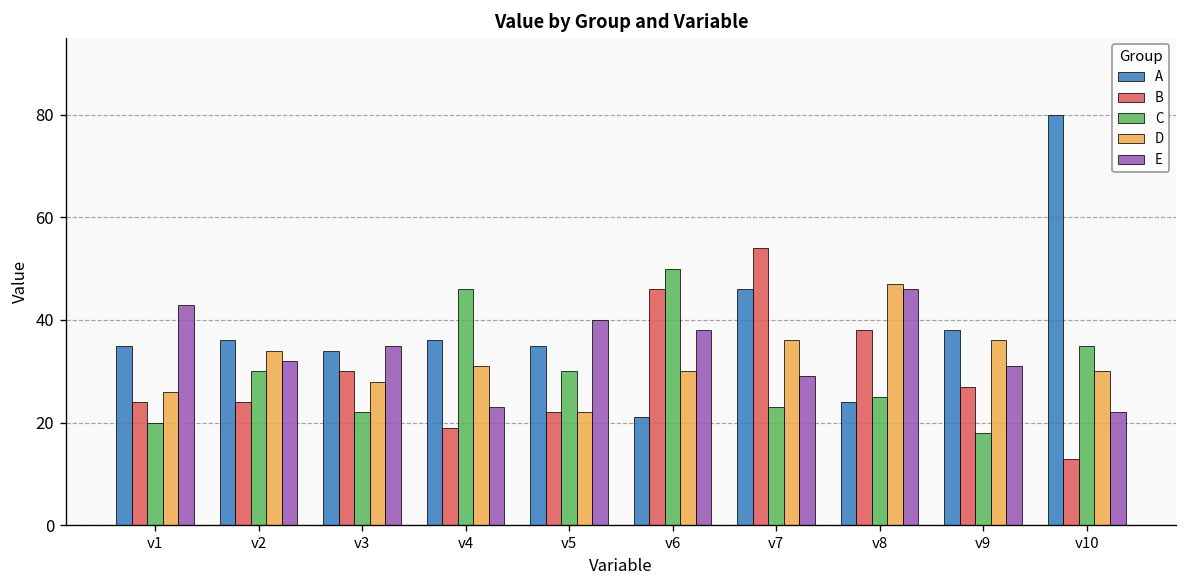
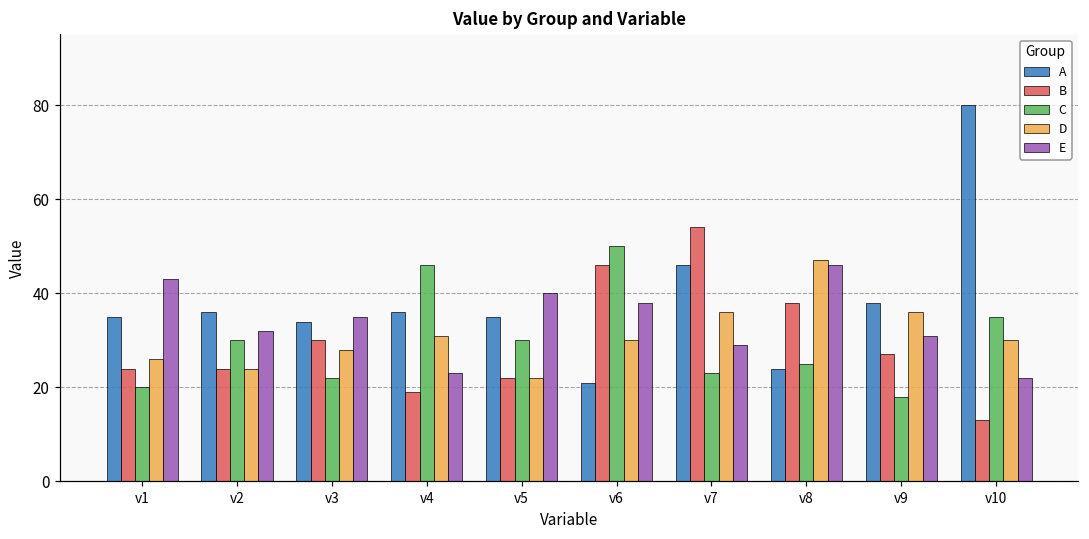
  {
    "A": {
      "v1": 35,
      "v2": 36,
      "v3": 34,
      "v4": 36,
      "v5": 35,
      "v6": 21,
      "v7": 46,
      "v8": 24,
      "v9": 38,
      "v10": 80
    },
    "B": {
      "v1": 24,
      "v2": 24,
      "v3": 30,
      "v4": 19,
      "v5": 22,
      "v6": 46,
      "v7": 54,
      "v8": 38,
      "v9": 27,
      "v10": 13
    },
    "C": {
      "v1": 20,
      "v2": 30,
      "v3": 22,
      "v4": 46,
      "v5": 30,
      "v6": 50,
      "v7": 23,
      "v8": 25,
      "v9": 18,
      "v10": 35
    },
    "D": {
      "v1": 26,
-     "v2": 34,
+     "v2": 24,
      "v3": 28,
      "v4": 31,
      "v5": 22,
      "v6": 30,
      "v7": 36,
      "v8": 47,
      "v9": 36,
      "v10": 30
    },
    "E": {
      "v1": 43,
      "v2": 32,
      "v3": 35,
      "v4": 23,
      "v5": 40,
      "v6": 38,
      "v7": 29,
      "v8": 46,
      "v9": 31,
      "v10": 22
    }
  }
